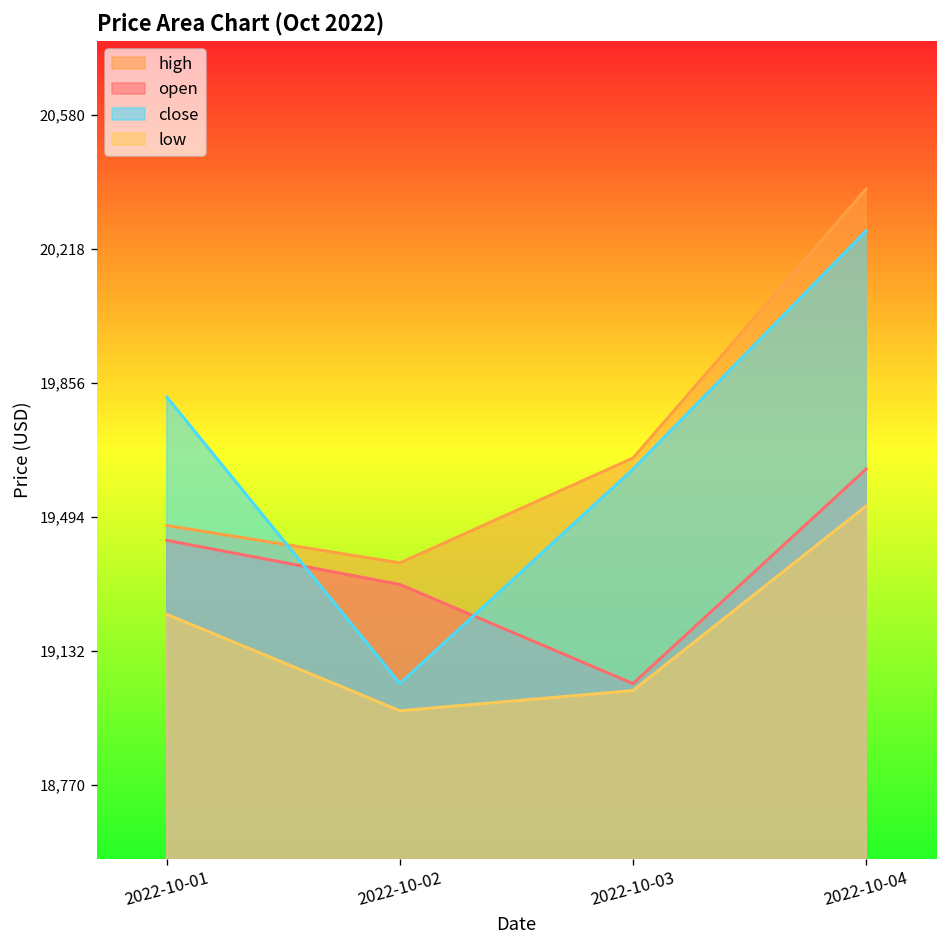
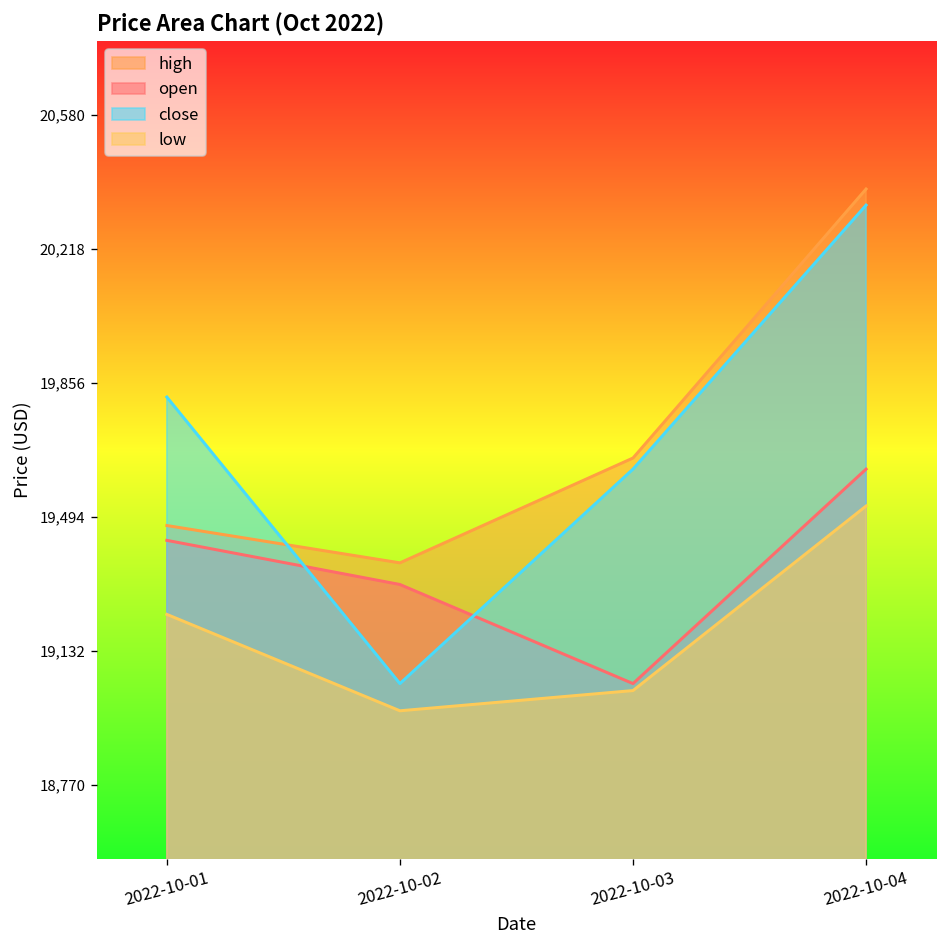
  {
    "close": {
      "2022-10-01": "19,820",
      "2022-10-02": "19,040",
      "2022-10-03": "19,620",
-     "2022-10-04": "20,270"
+     "2022-10-04": "20,340"
    }
  }
